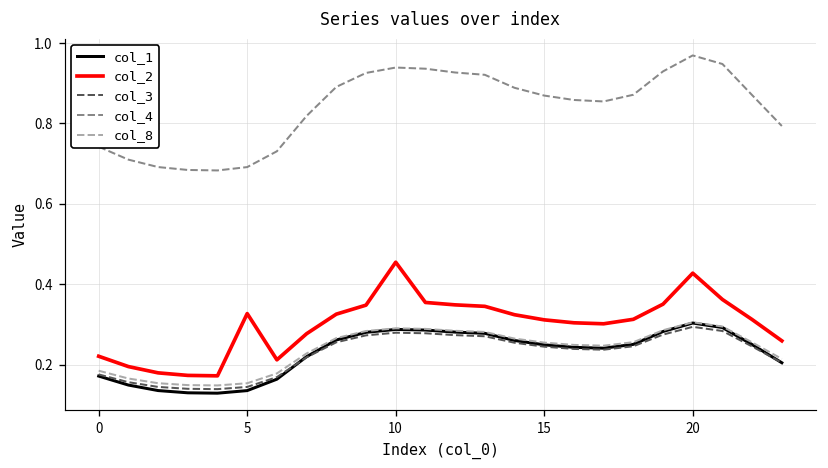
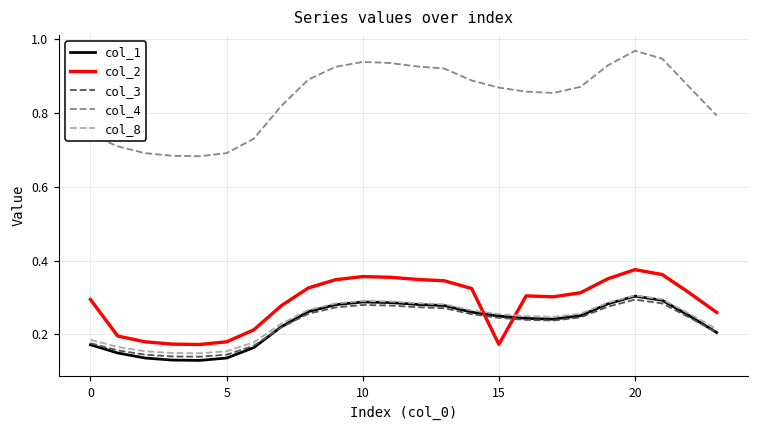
  {
    "col_1": {
      "5": 0.14
    },
    "col_2": {
-     "0": 0.22,
-     "5": 0.33,
-     "10": 0.45,
-     "15": 0.31,
-     "20": 0.43
+     "0": 0.29,
+     "5": 0.18,
+     "10": 0.36,
+     "15": 0.17,
+     "20": 0.38
    },
    "col_3": {
      "5": 0.14,
      "10": 0.28,
      "20": 0.29
    }
  }
